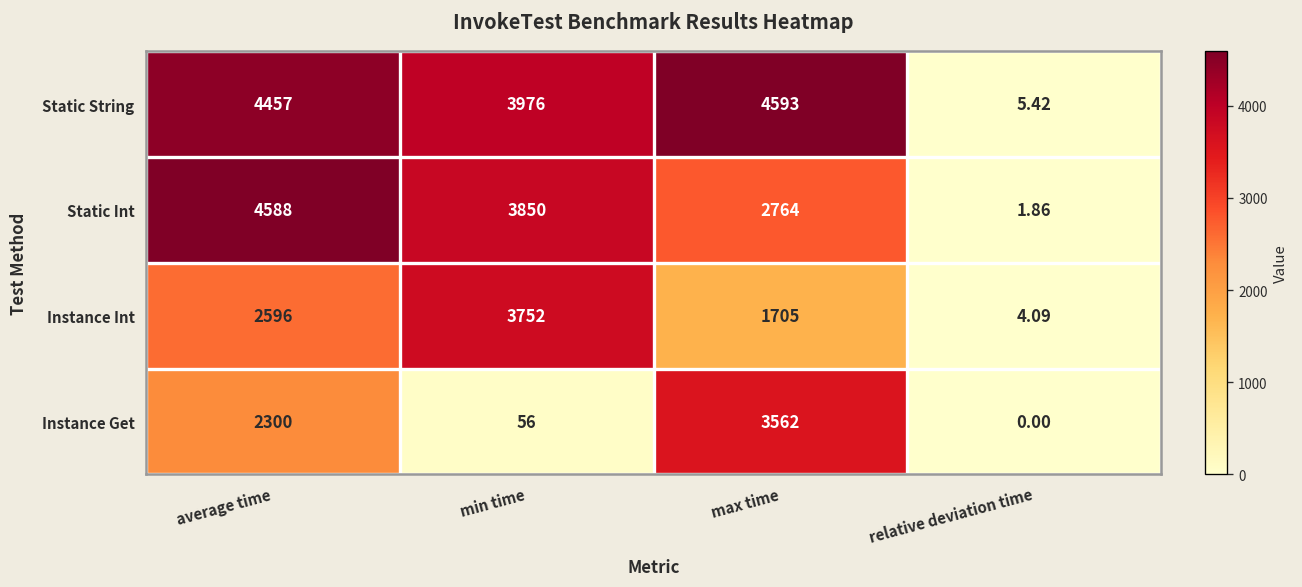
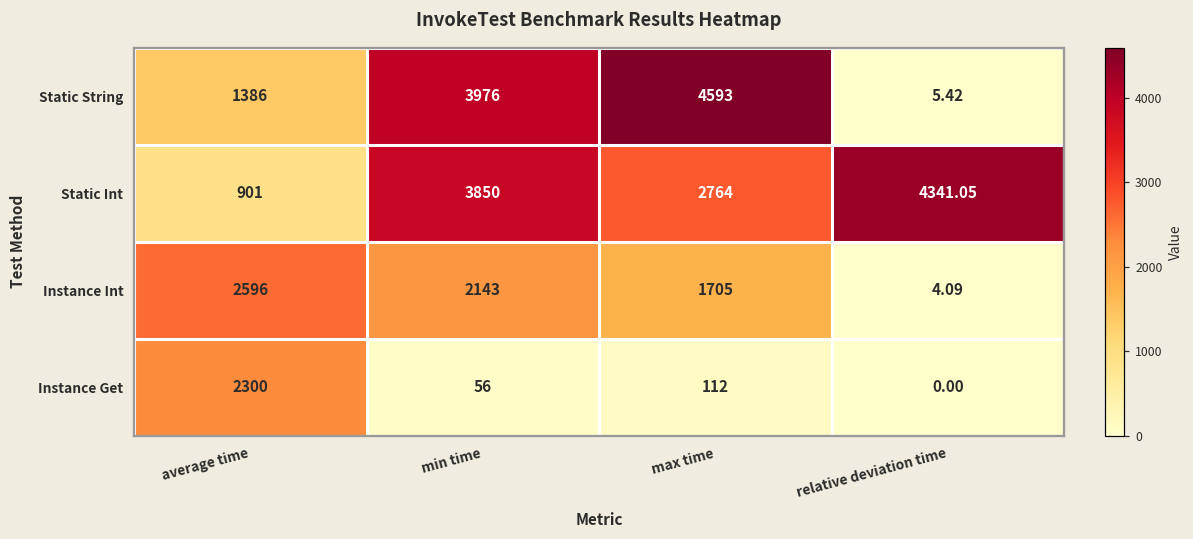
  {
    "Static String": {
-     "average time": 4457,
+     "average time": 1386,
      "min time": 3976,
      "max time": 4593,
      "relative deviation time": 5.42
    },
    "Static Int": {
-     "average time": 4588,
+     "average time": 901,
      "min time": 3850,
      "max time": 2764,
-     "relative deviation time": 1.86
+     "relative deviation time": 4341.05
    },
    "Instance Int": {
      "average time": 2596,
-     "min time": 3752,
+     "min time": 2143,
      "max time": 1705,
      "relative deviation time": 4.09
    },
    "Instance Get": {
      "average time": 2300,
      "min time": 56,
-     "max time": 3562,
+     "max time": 112,
      "relative deviation time": 0.00
    }
  }
